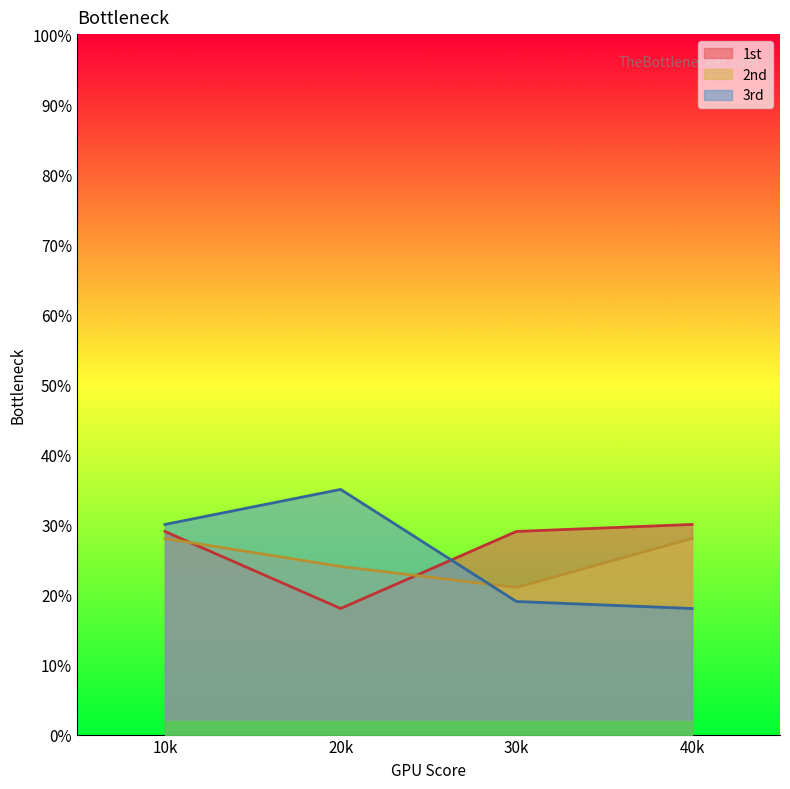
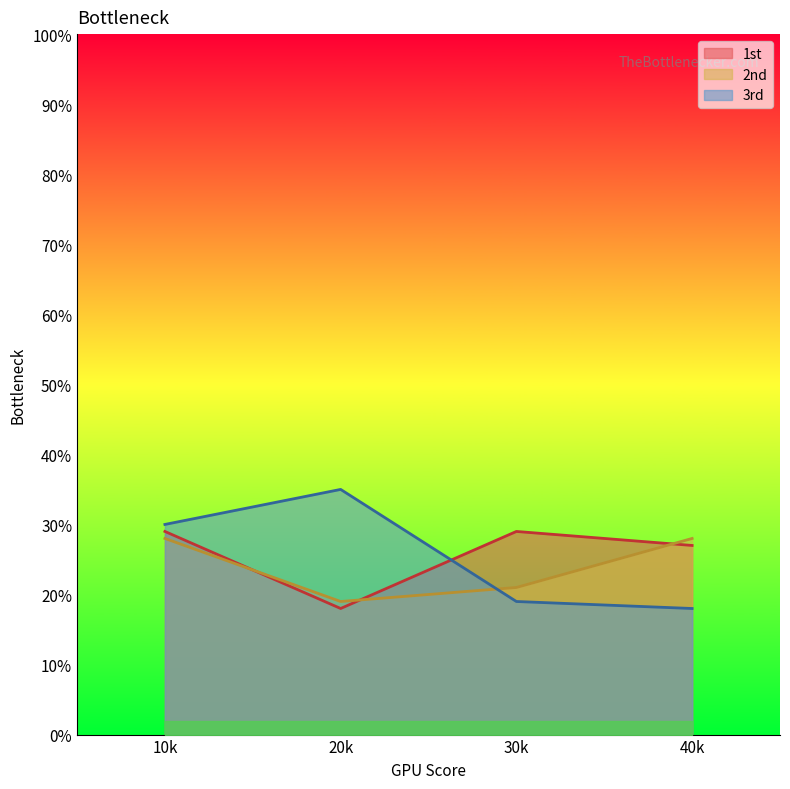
  {
    "1st": {
      "10k": "29%",
      "20k": "18%",
      "30k": "29%",
-     "40k": "30%"
+     "40k": "27%"
    },
    "2nd": {
      "10k": "28%",
-     "20k": "24%",
+     "20k": "19%",
      "30k": "21%",
      "40k": "28%"
    },
    "3rd": {
      "10k": "30%",
      "20k": "35%",
      "30k": "19%",
      "40k": "18%"
    }
  }
